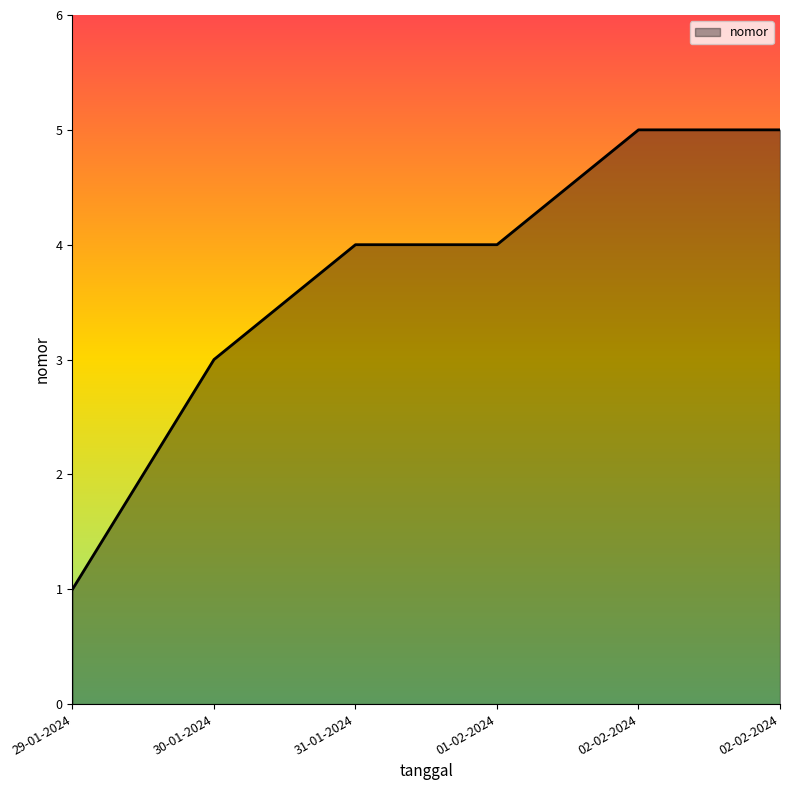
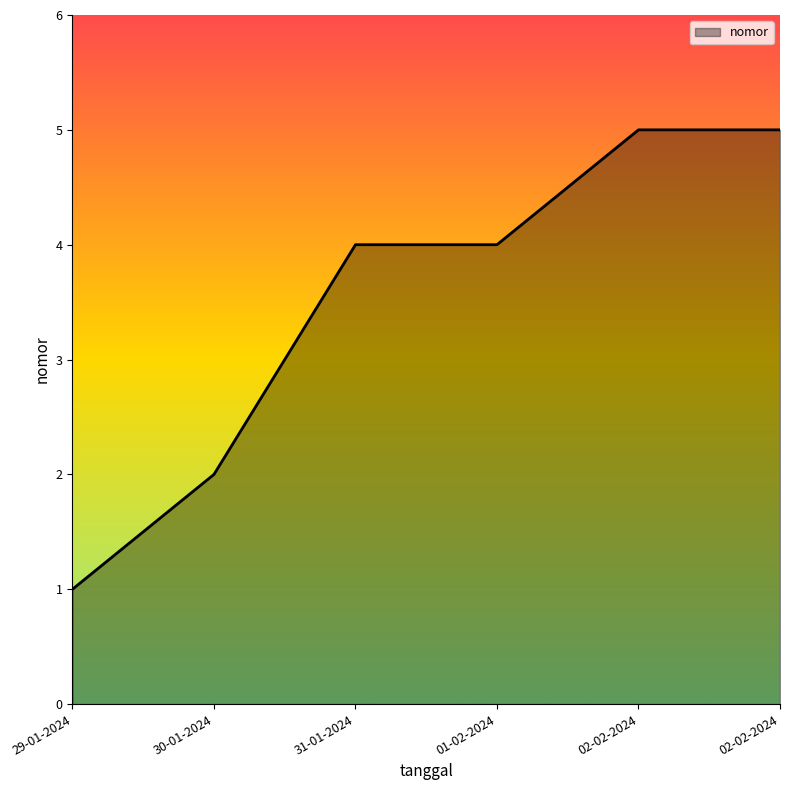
  {
    "29-01-2024": 1,
-   "30-01-2024": 3,
+   "30-01-2024": 2,
    "31-01-2024": 4,
    "01-02-2024": 4
  }
